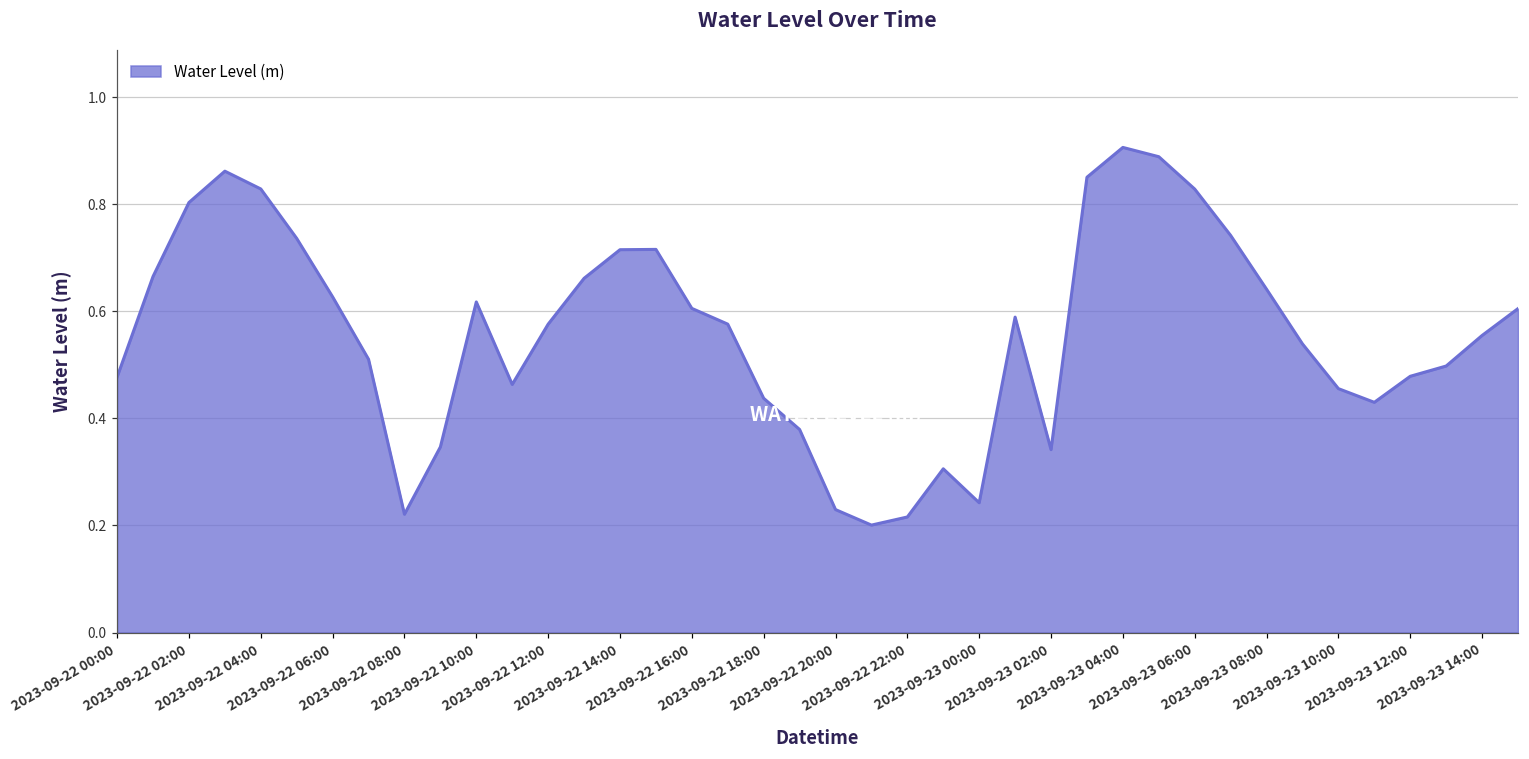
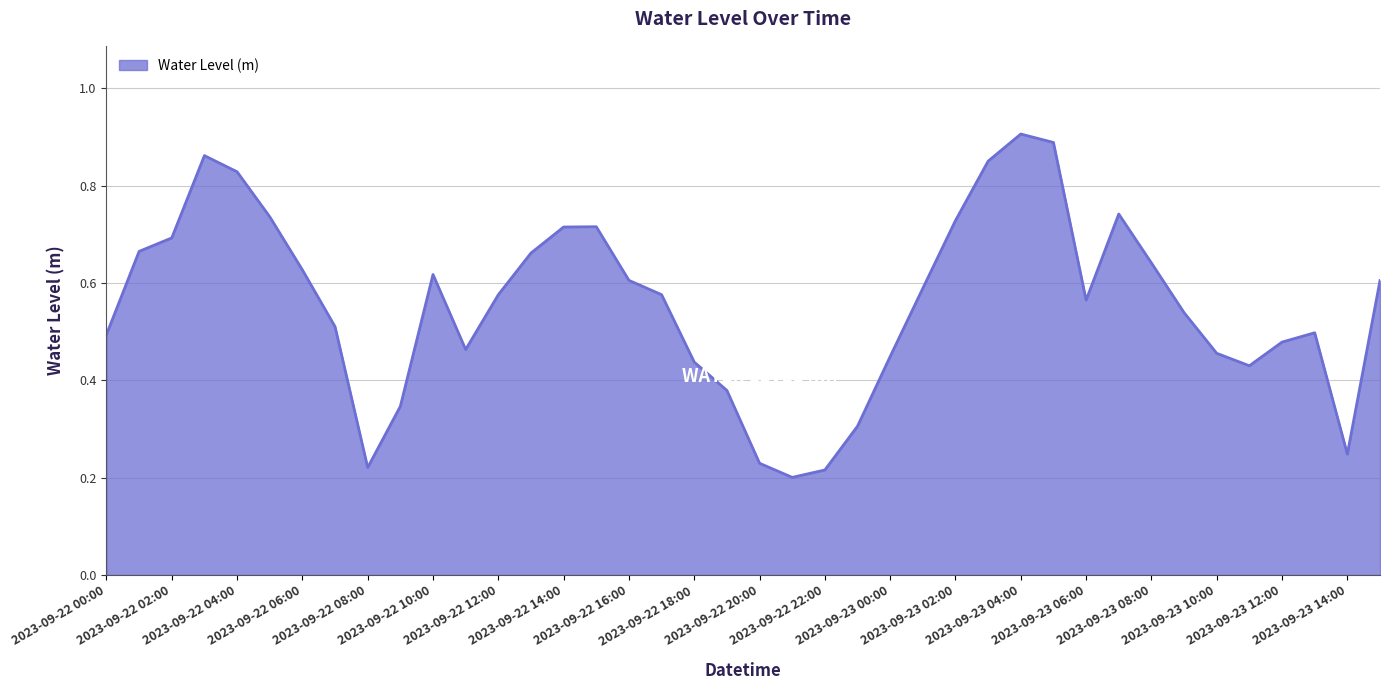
  {
-   "2023-09-22 00:00": 0.48,
-   "2023-09-22 02:00": 0.80,
+   "2023-09-22 00:00": 0.49,
+   "2023-09-22 02:00": 0.69,
    "2023-09-22 04:00": 0.83,
    "2023-09-22 06:00": 0.63,
    "2023-09-22 08:00": 0.22,
    "2023-09-22 10:00": 0.62,
    "2023-09-22 12:00": 0.58,
    "2023-09-22 14:00": 0.72,
    "2023-09-22 16:00": 0.61,
    "2023-09-22 18:00": 0.44,
    "2023-09-22 20:00": 0.23,
    "2023-09-22 22:00": 0.22,
-   "2023-09-23 00:00": 0.24,
-   "2023-09-23 02:00": 0.34,
+   "2023-09-23 00:00": 0.45,
+   "2023-09-23 02:00": 0.73,
    "2023-09-23 04:00": 0.91,
-   "2023-09-23 06:00": 0.83,
+   "2023-09-23 06:00": 0.56,
    "2023-09-23 08:00": 0.64,
    "2023-09-23 10:00": 0.46,
    "2023-09-23 12:00": 0.48,
-   "2023-09-23 14:00": 0.55
+   "2023-09-23 14:00": 0.25
  }
